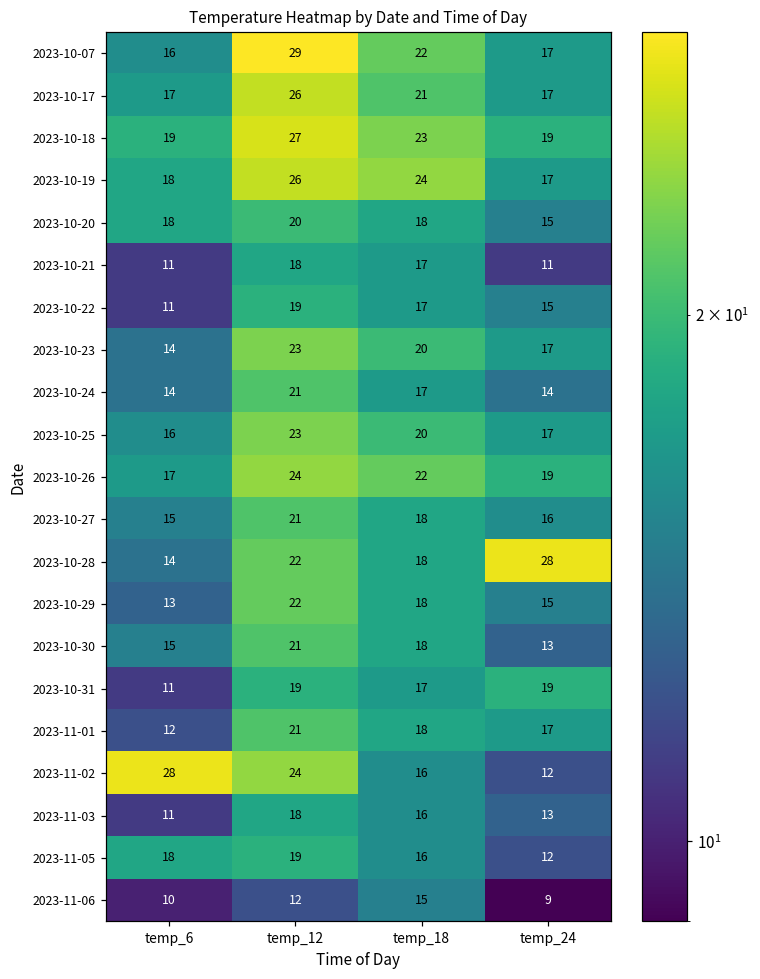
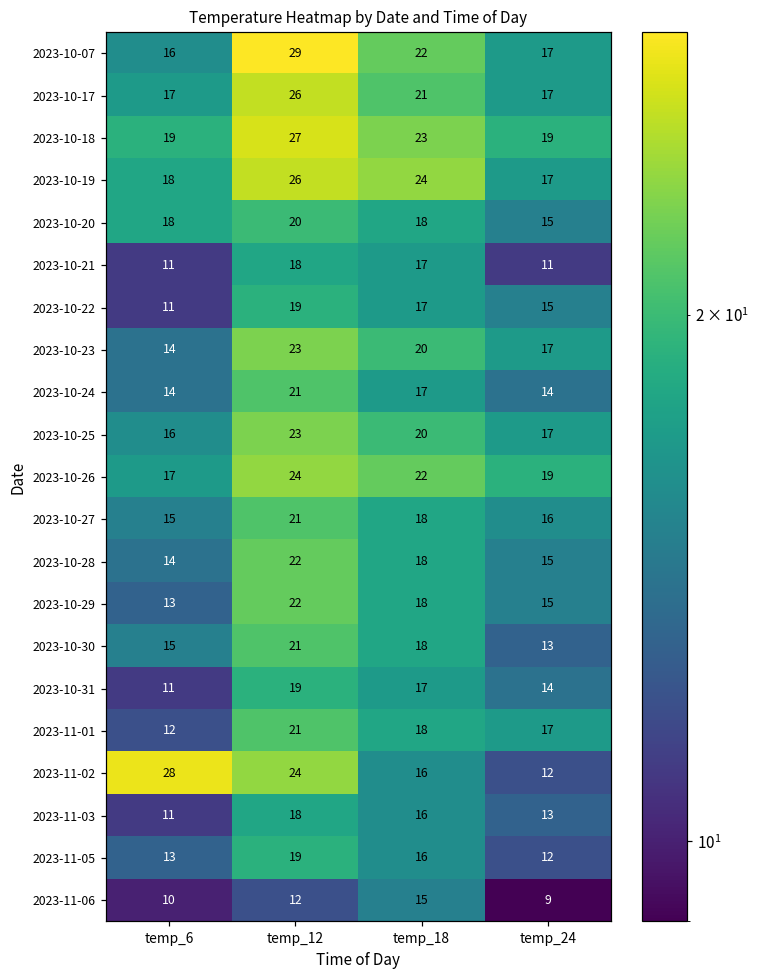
  {
    "2023-10-07": {
      "temp_6": 16,
      "temp_12": 29,
      "temp_18": 22,
      "temp_24": 17
    },
    "2023-10-17": {
      "temp_6": 17,
      "temp_12": 26,
      "temp_18": 21,
      "temp_24": 17
    },
    "2023-10-18": {
      "temp_6": 19,
      "temp_12": 27,
      "temp_18": 23,
      "temp_24": 19
    },
    "2023-10-19": {
      "temp_6": 18,
      "temp_12": 26,
      "temp_18": 24,
      "temp_24": 17
    },
    "2023-10-20": {
      "temp_6": 18,
      "temp_12": 20,
      "temp_18": 18,
      "temp_24": 15
    },
    "2023-10-21": {
      "temp_6": 11,
      "temp_12": 18,
      "temp_18": 17,
      "temp_24": 11
    },
    "2023-10-22": {
      "temp_6": 11,
      "temp_12": 19,
      "temp_18": 17,
      "temp_24": 15
    },
    "2023-10-23": {
      "temp_6": 14,
      "temp_12": 23,
      "temp_18": 20,
      "temp_24": 17
    },
    "2023-10-24": {
      "temp_6": 14,
      "temp_12": 21,
      "temp_18": 17,
      "temp_24": 14
    },
    "2023-10-25": {
      "temp_6": 16,
      "temp_12": 23,
      "temp_18": 20,
      "temp_24": 17
    },
    "2023-10-26": {
      "temp_6": 17,
      "temp_12": 24,
      "temp_18": 22,
      "temp_24": 19
    },
    "2023-10-27": {
      "temp_6": 15,
      "temp_12": 21,
      "temp_18": 18,
      "temp_24": 16
    },
    "2023-10-28": {
      "temp_6": 14,
      "temp_12": 22,
      "temp_18": 18,
-     "temp_24": 28
+     "temp_24": 15
    },
    "2023-10-29": {
      "temp_6": 13,
      "temp_12": 22,
      "temp_18": 18,
      "temp_24": 15
    },
    "2023-10-30": {
      "temp_6": 15,
      "temp_12": 21,
      "temp_18": 18,
      "temp_24": 13
    },
    "2023-10-31": {
      "temp_6": 11,
      "temp_12": 19,
      "temp_18": 17,
-     "temp_24": 19
+     "temp_24": 14
    },
    "2023-11-01": {
      "temp_6": 12,
      "temp_12": 21,
      "temp_18": 18,
      "temp_24": 17
    },
    "2023-11-02": {
      "temp_6": 28,
      "temp_12": 24,
      "temp_18": 16,
      "temp_24": 12
    },
    "2023-11-03": {
      "temp_6": 11,
      "temp_12": 18,
      "temp_18": 16,
      "temp_24": 13
    },
    "2023-11-05": {
-     "temp_6": 18,
+     "temp_6": 13,
      "temp_12": 19,
      "temp_18": 16,
      "temp_24": 12
    },
    "2023-11-06": {
      "temp_6": 10,
      "temp_12": 12,
      "temp_18": 15,
      "temp_24": 9
    }
  }
